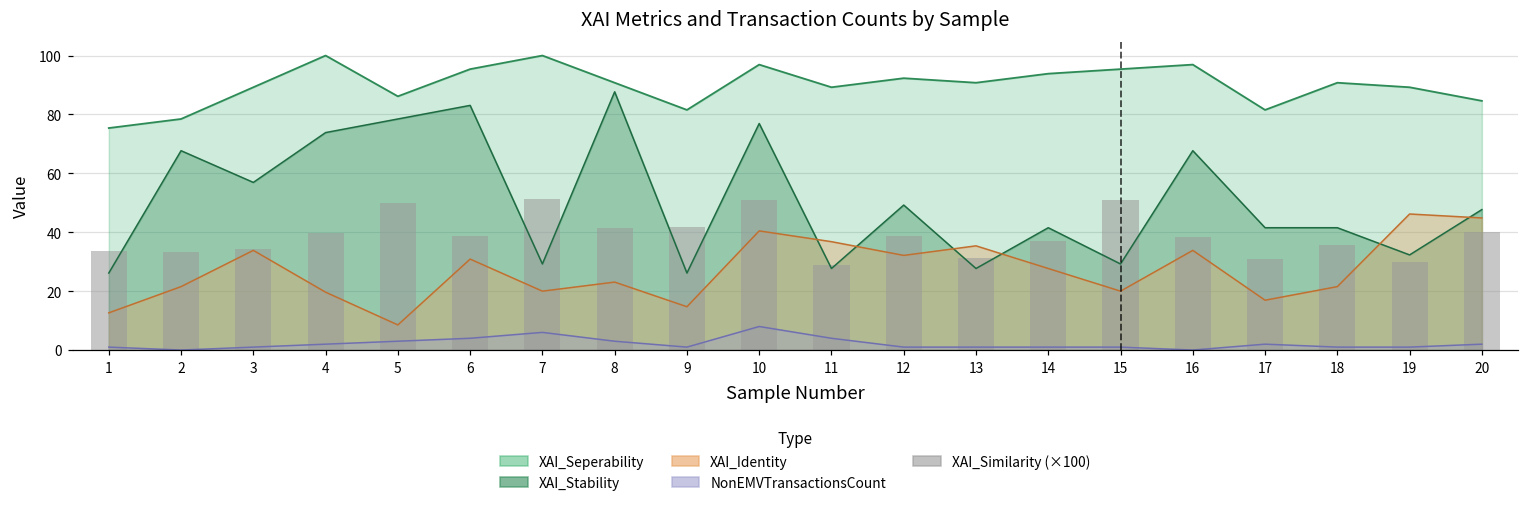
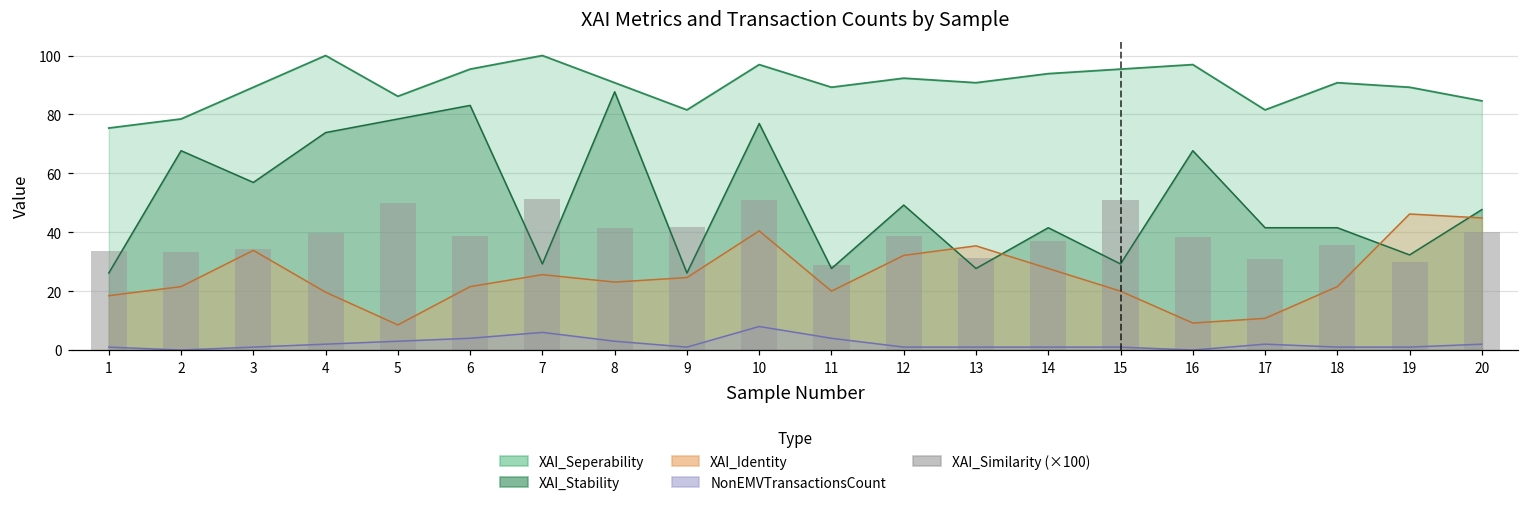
  {
    "XAI_Identity": {
-     "1": 13,
+     "1": 18,
      "2": 22,
      "3": 34,
      "4": 20,
      "5": 9,
-     "6": 31,
-     "7": 20,
+     "6": 22,
+     "7": 26,
      "8": 23,
-     "9": 15,
+     "9": 25,
      "10": 40,
-     "11": 37,
+     "11": 20,
      "12": 32,
      "13": 35,
      "14": 28,
      "15": 20,
-     "16": 34,
-     "17": 17,
+     "16": 9,
+     "17": 11,
      "18": 22,
      "19": 46,
      "20": 45
    }
  }
